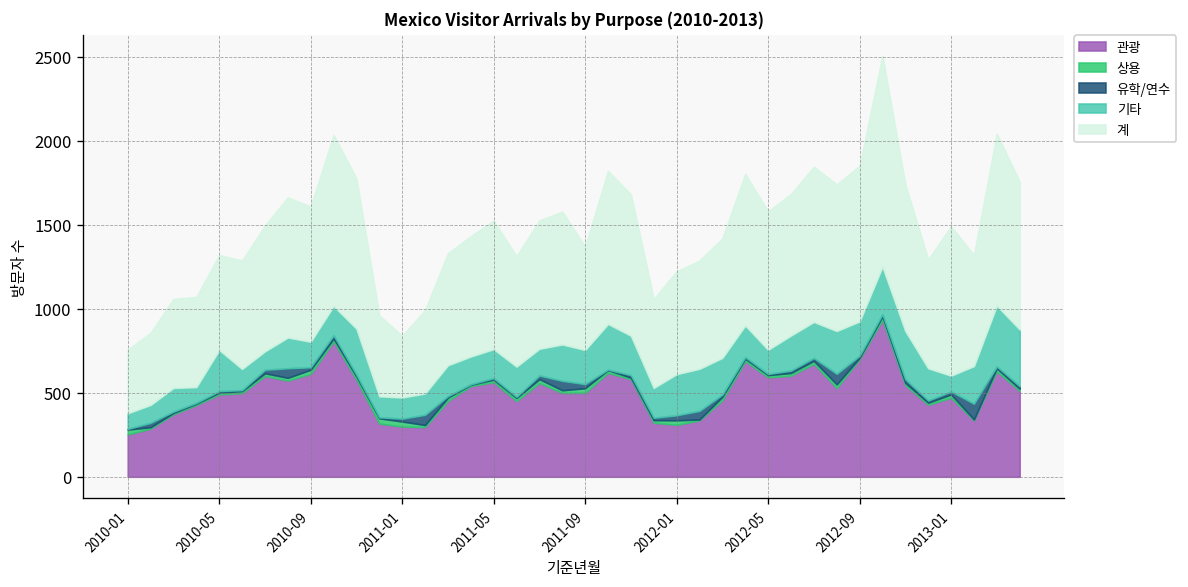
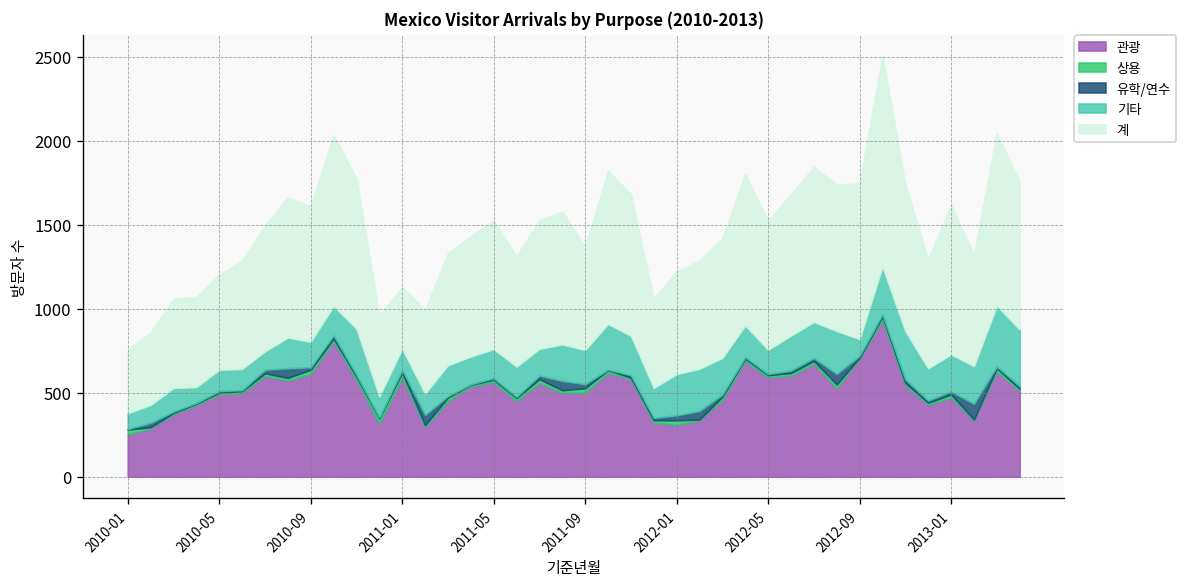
  {
    "관광": {
      "2010-01": 250,
      "2010-09": 610,
-     "2011-01": 300,
+     "2011-01": 590,
      "2011-09": 500,
      "2012-01": 310,
      "2013-01": 470
    },
    "상용": {
      "2011-09": 30,
      "2012-01": 30
    },
    "유학/연수": {
      "2011-09": 30,
      "2012-01": 30
    },
    "기타": {
      "2010-01": 90,
-     "2010-05": 250,
+     "2010-05": 130,
      "2010-09": 150,
      "2011-01": 130,
      "2011-05": 170,
      "2011-09": 200,
      "2012-01": 250,
      "2012-05": 140,
-     "2012-09": 210,
-     "2013-01": 90
+     "2012-09": 100,
+     "2013-01": 220
    },
    "계": {
      "2010-01": 380,
      "2010-05": 570,
      "2010-09": 800,
      "2011-01": 370,
      "2011-05": 760,
      "2011-09": 620,
      "2012-01": 610,
-     "2012-05": 820,
+     "2012-05": 770,
      "2012-09": 930,
      "2013-01": 890
    }
  }
